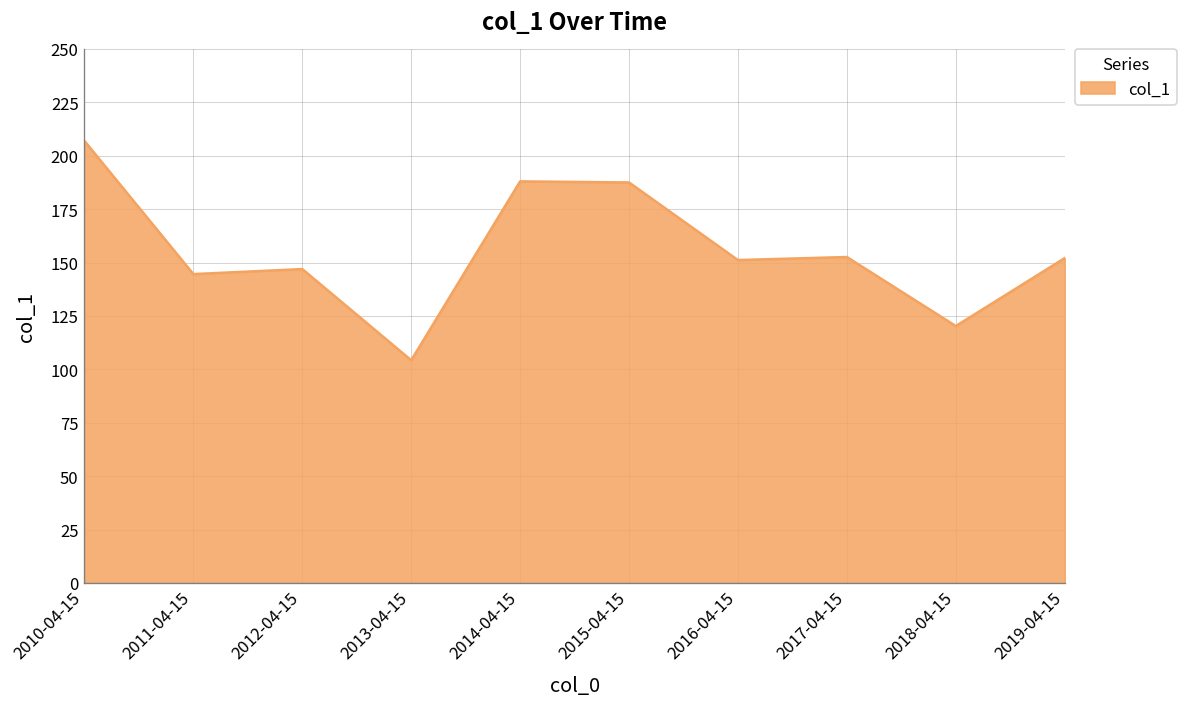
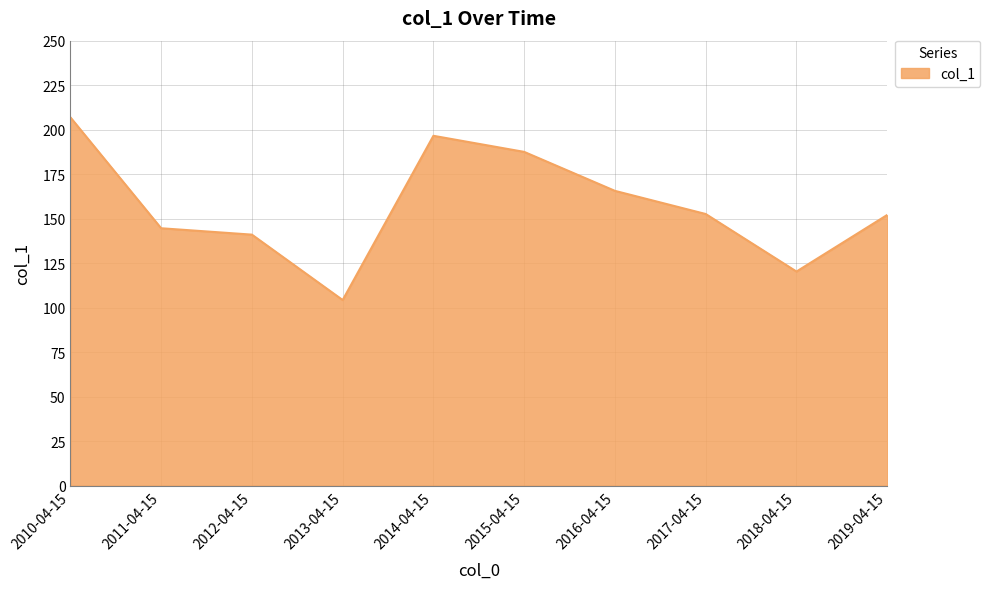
  {
    "2010-04-15": 207,
    "2011-04-15": 145,
-   "2012-04-15": 147,
+   "2012-04-15": 141,
    "2013-04-15": 104,
-   "2014-04-15": 188,
+   "2014-04-15": 197,
    "2015-04-15": 188,
-   "2016-04-15": 151,
+   "2016-04-15": 166,
    "2017-04-15": 153,
    "2018-04-15": 120,
    "2019-04-15": 152
  }
